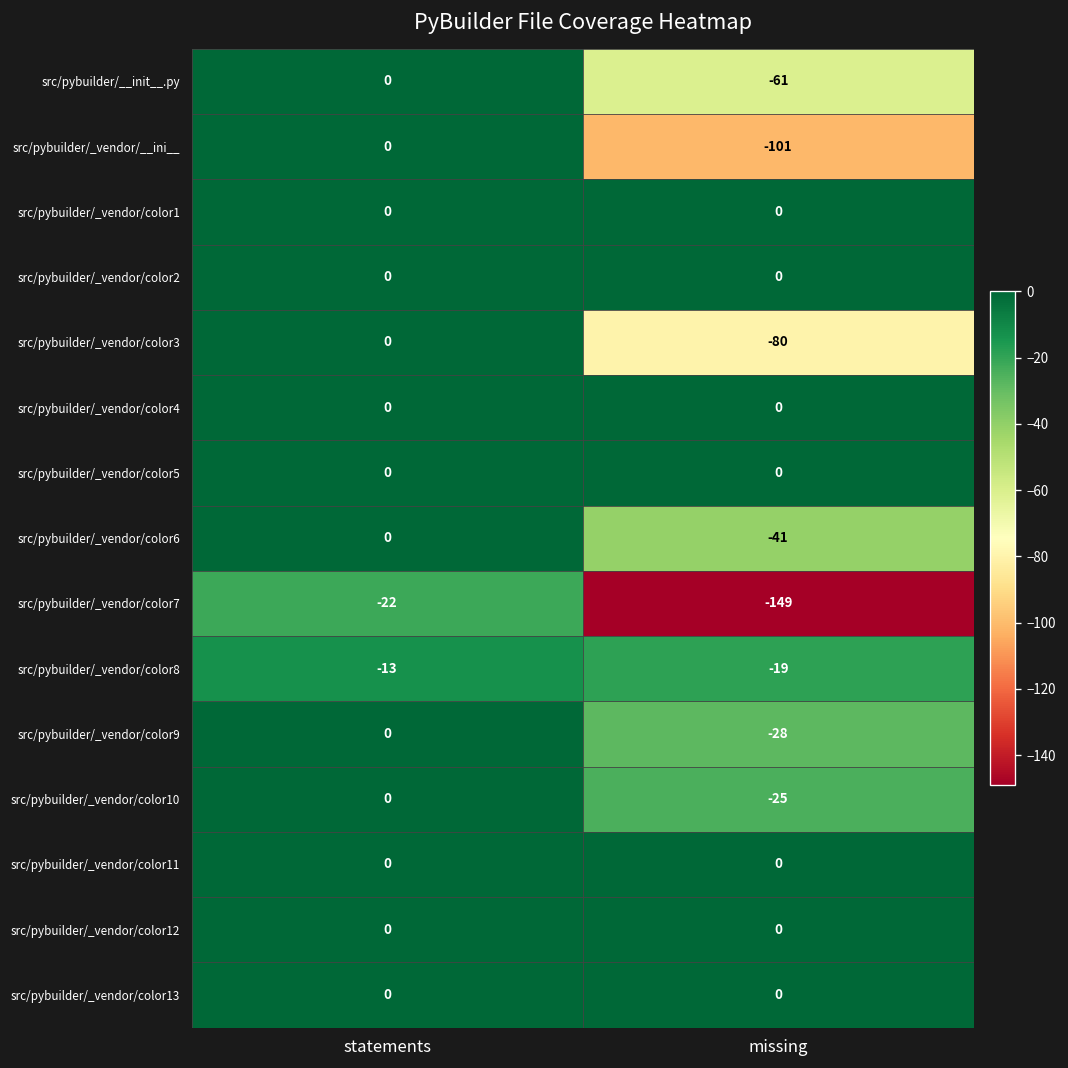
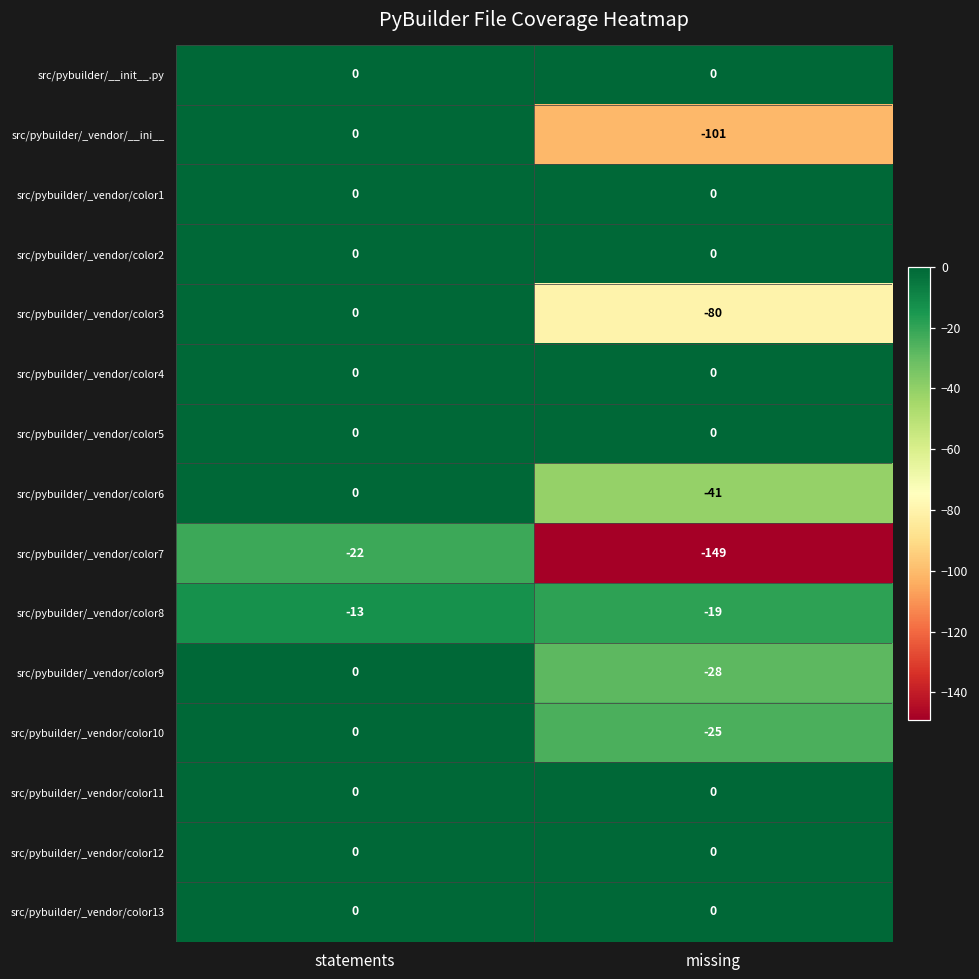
  {
    "src/pybuilder/__init__.py": {
      "statements": 0,
-     "missing": -61
+     "missing": 0
    },
    "src/pybuilder/_vendor/__ini__": {
      "statements": 0,
      "missing": -101
    },
    "src/pybuilder/_vendor/color1": {
      "statements": 0,
      "missing": 0
    },
    "src/pybuilder/_vendor/color2": {
      "statements": 0,
      "missing": 0
    },
    "src/pybuilder/_vendor/color3": {
      "statements": 0,
      "missing": -80
    },
    "src/pybuilder/_vendor/color4": {
      "statements": 0,
      "missing": 0
    },
    "src/pybuilder/_vendor/color5": {
      "statements": 0,
      "missing": 0
    },
    "src/pybuilder/_vendor/color6": {
      "statements": 0,
      "missing": -41
    },
    "src/pybuilder/_vendor/color7": {
      "statements": -22,
      "missing": -149
    },
    "src/pybuilder/_vendor/color8": {
      "statements": -13,
      "missing": -19
    },
    "src/pybuilder/_vendor/color9": {
      "statements": 0,
      "missing": -28
    },
    "src/pybuilder/_vendor/color10": {
      "statements": 0,
      "missing": -25
    },
    "src/pybuilder/_vendor/color11": {
      "statements": 0,
      "missing": 0
    },
    "src/pybuilder/_vendor/color12": {
      "statements": 0,
      "missing": 0
    },
    "src/pybuilder/_vendor/color13": {
      "statements": 0,
      "missing": 0
    }
  }
